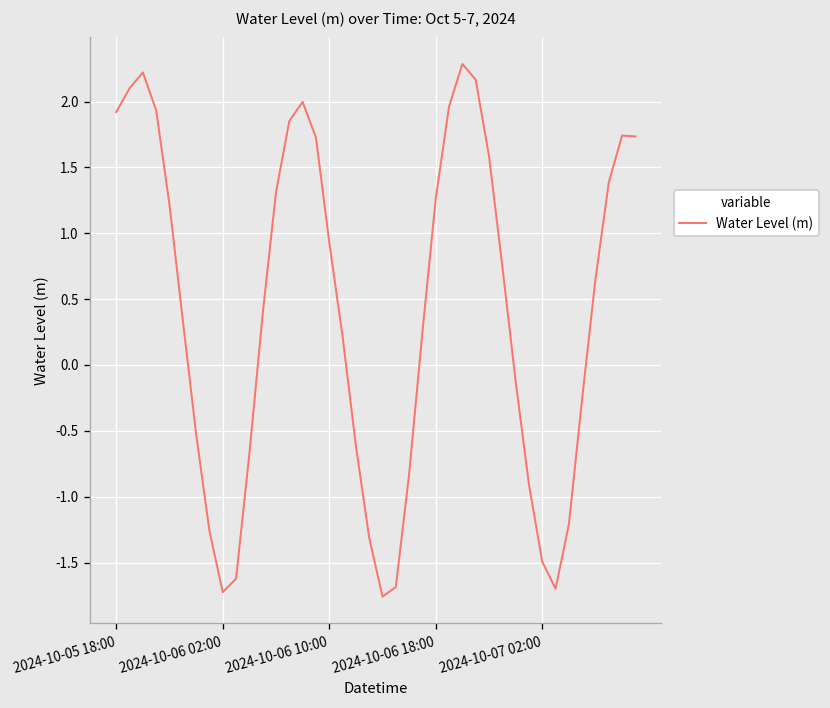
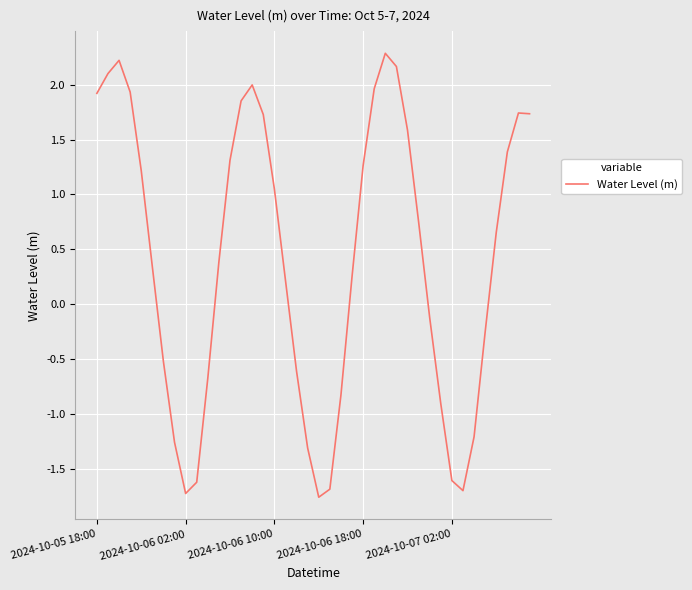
  {
    "2024-10-05 18:00": 1.92,
    "2024-10-06 02:00": -1.73,
-   "2024-10-06 10:00": 0.93,
+   "2024-10-06 10:00": 1.05,
    "2024-10-06 18:00": 1.26,
-   "2024-10-07 02:00": -1.49
+   "2024-10-07 02:00": -1.61
  }
